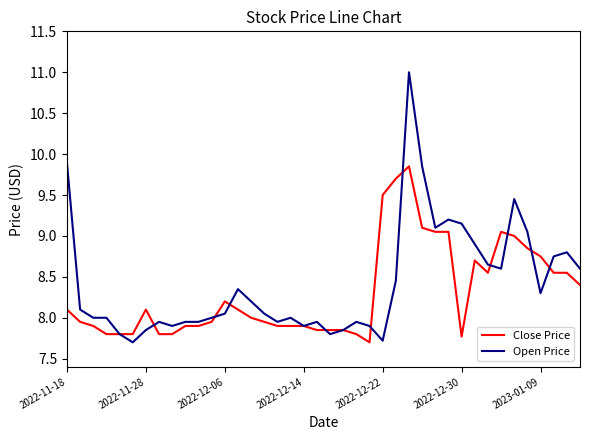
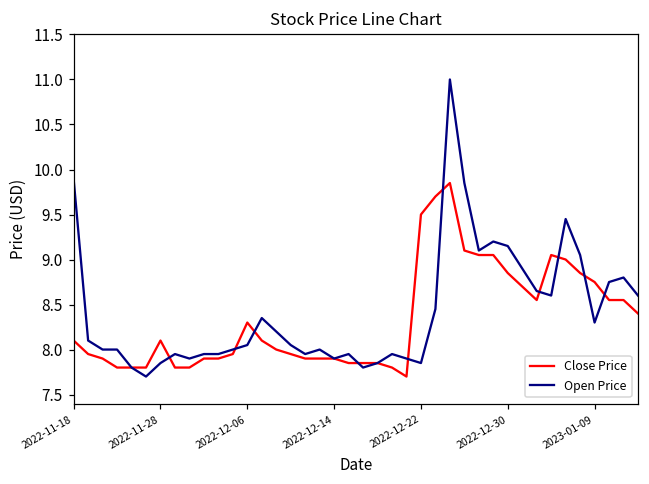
  {
    "Close Price": {
      "2022-11-18": 8.1,
      "2022-11-28": 8.1,
-     "2022-12-06": 8.2,
+     "2022-12-06": 8.3,
      "2022-12-22": 9.5,
-     "2022-12-30": 7.8,
+     "2022-12-30": 8.9,
      "2023-01-09": 8.8
    },
    "Open Price": {
      "2022-11-18": 9.9,
      "2022-11-28": 7.9,
      "2022-12-06": 8.1,
-     "2022-12-22": 7.7,
+     "2022-12-22": 7.9,
      "2022-12-30": 9.2,
      "2023-01-09": 8.3
    }
  }
